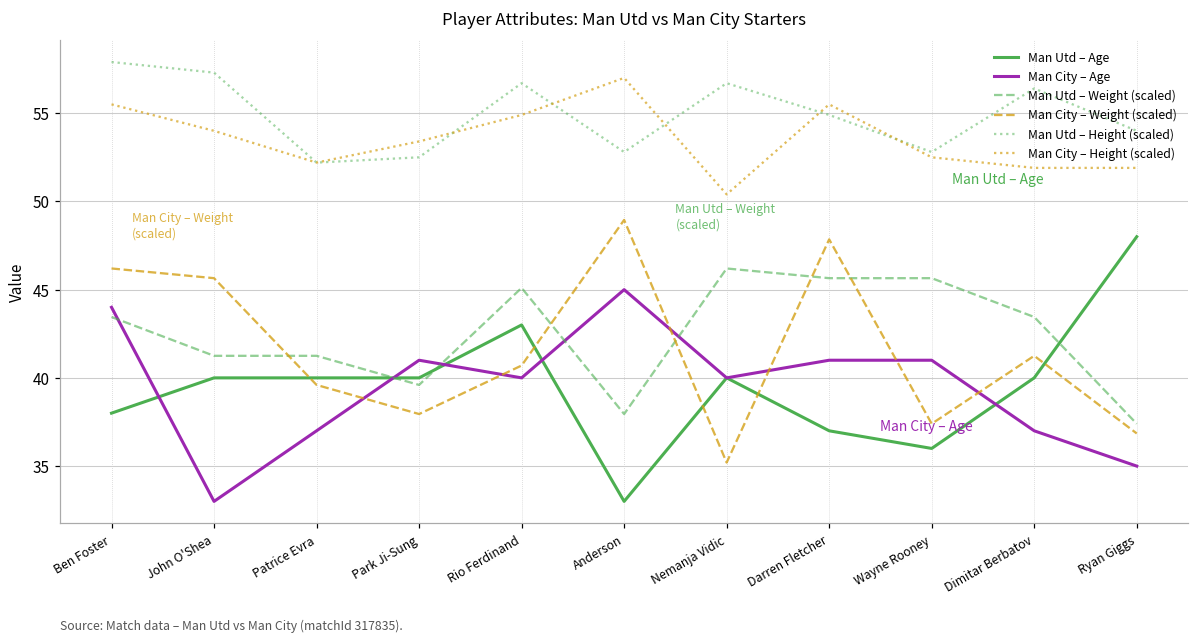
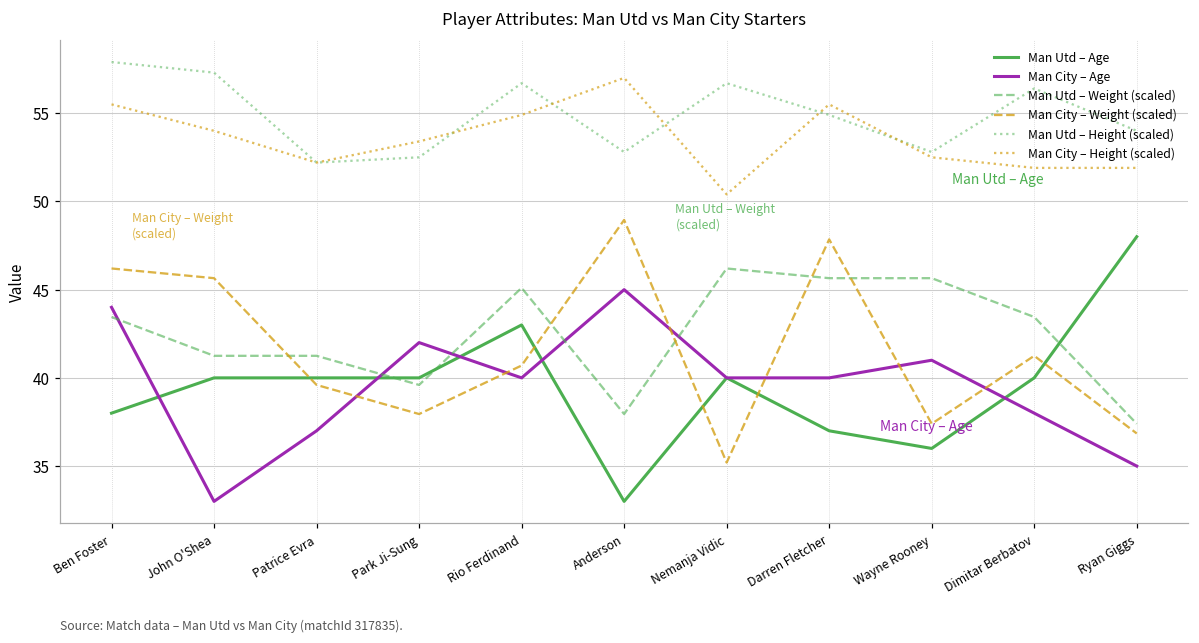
  {
    "Man City – Age": {
      "Ben Foster": 44,
      "John O'Shea": 33,
      "Patrice Evra": 37,
-     "Park Ji-Sung": 41,
+     "Park Ji-Sung": 42,
      "Rio Ferdinand": 40,
      "Anderson": 45,
-     "Darren Fletcher": 41,
+     "Darren Fletcher": 40,
      "Wayne Rooney": 41,
-     "Dimitar Berbatov": 37,
+     "Dimitar Berbatov": 38,
      "Ryan Giggs": 35
    }
  }
